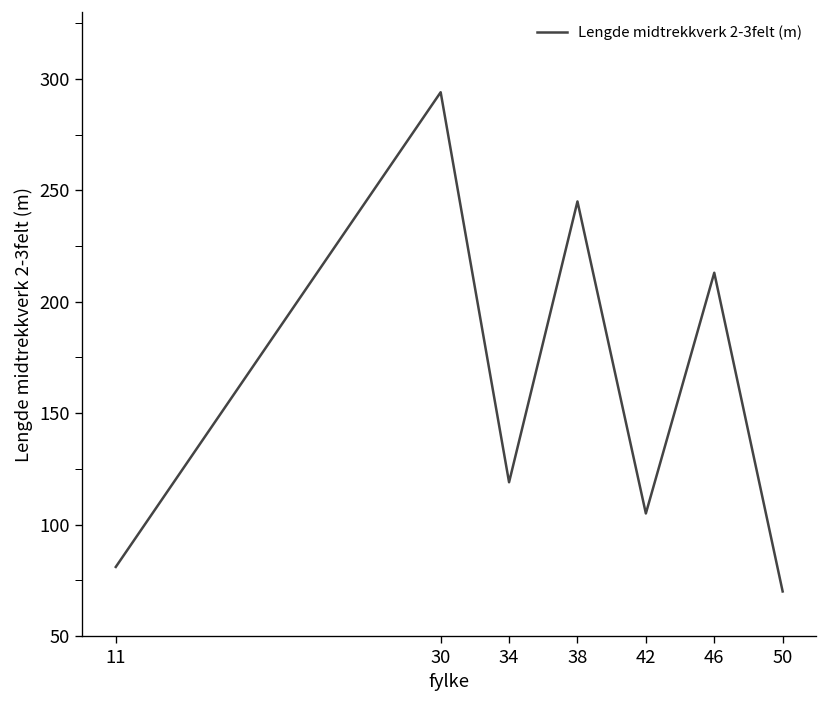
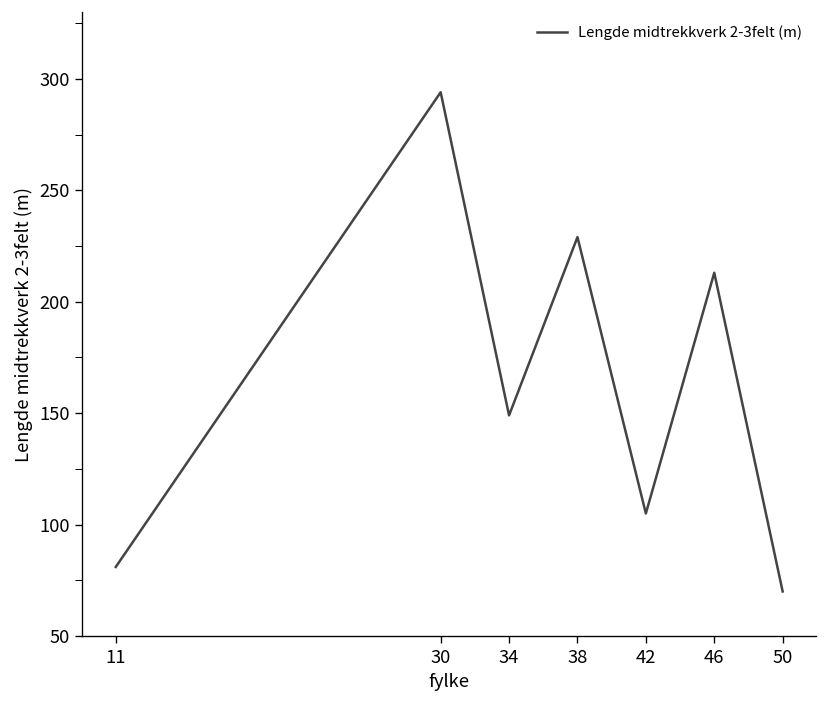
  {
    "11": 81,
    "30": 294,
-   "34": 119,
-   "38": 245,
+   "34": 149,
+   "38": 229,
    "42": 105,
    "46": 213,
    "50": 70
  }
